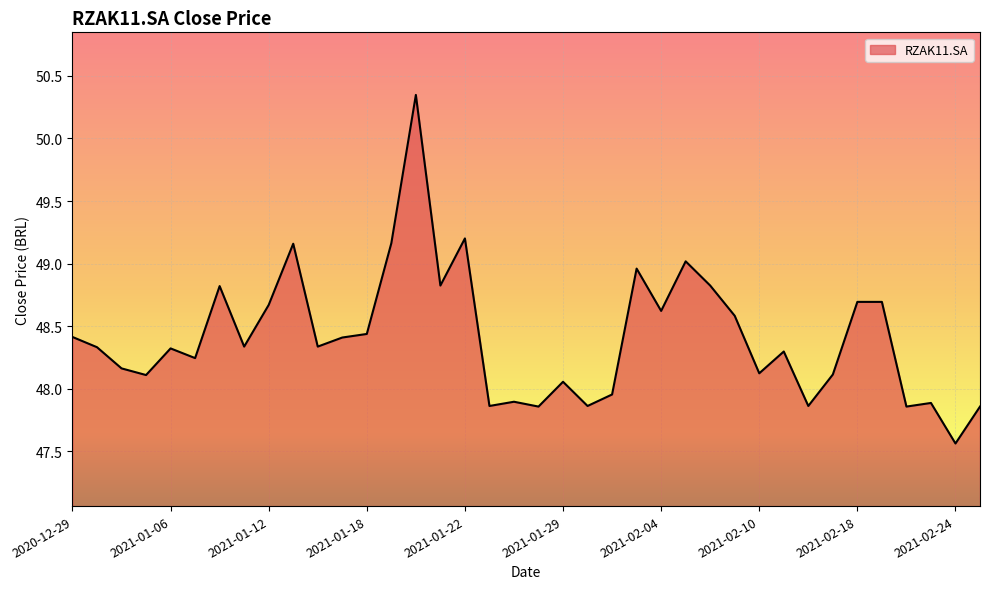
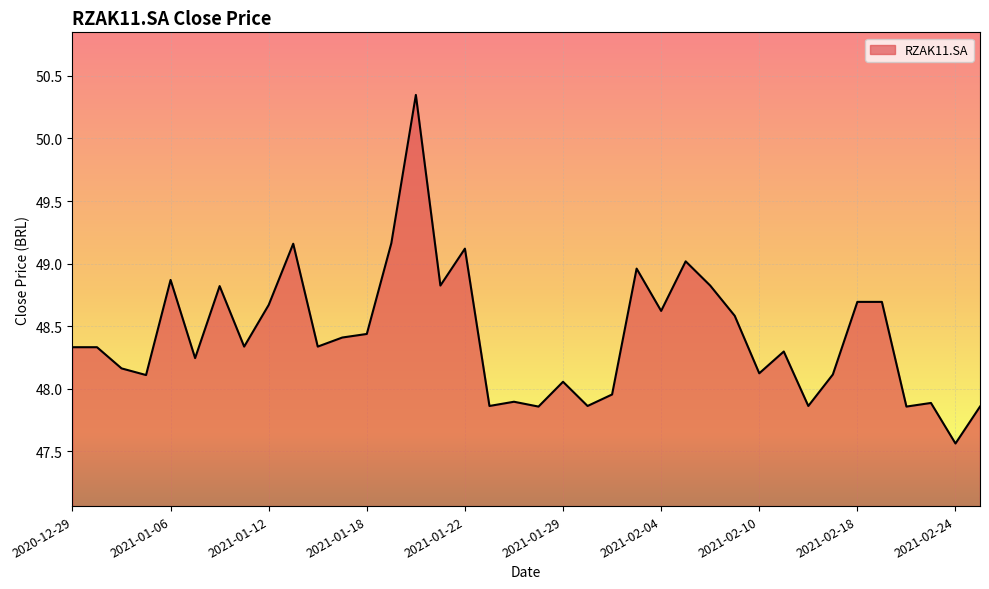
  {
-   "2020-12-29": 48.41,
-   "2021-01-06": 48.32,
+   "2020-12-29": 48.33,
+   "2021-01-06": 48.87,
    "2021-01-12": 48.67,
    "2021-01-18": 48.44,
-   "2021-01-22": 49.20,
+   "2021-01-22": 49.12,
    "2021-01-29": 48.06,
    "2021-02-04": 48.62,
    "2021-02-10": 48.12,
    "2021-02-18": 48.69,
    "2021-02-24": 47.56
  }
